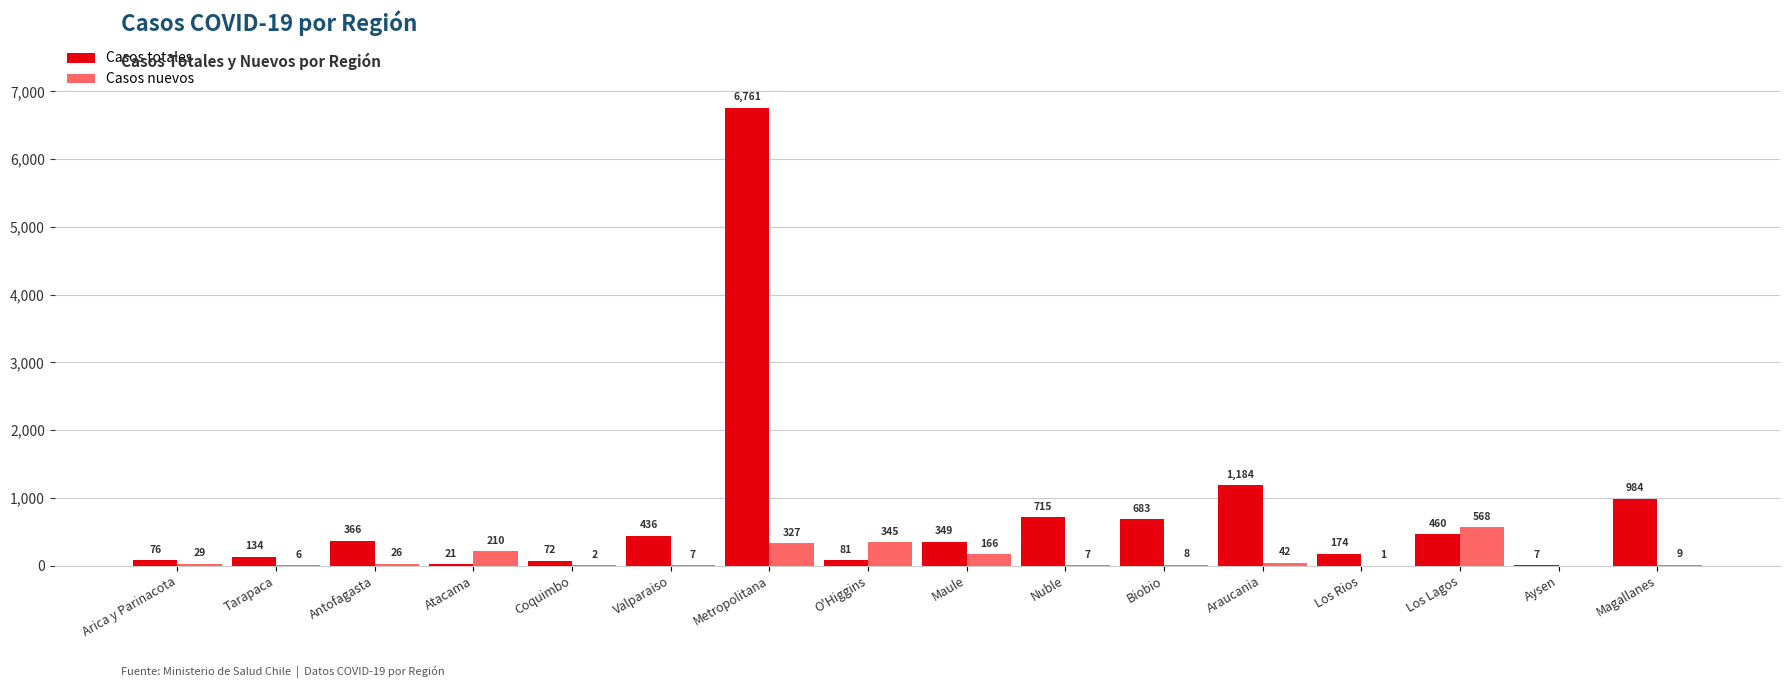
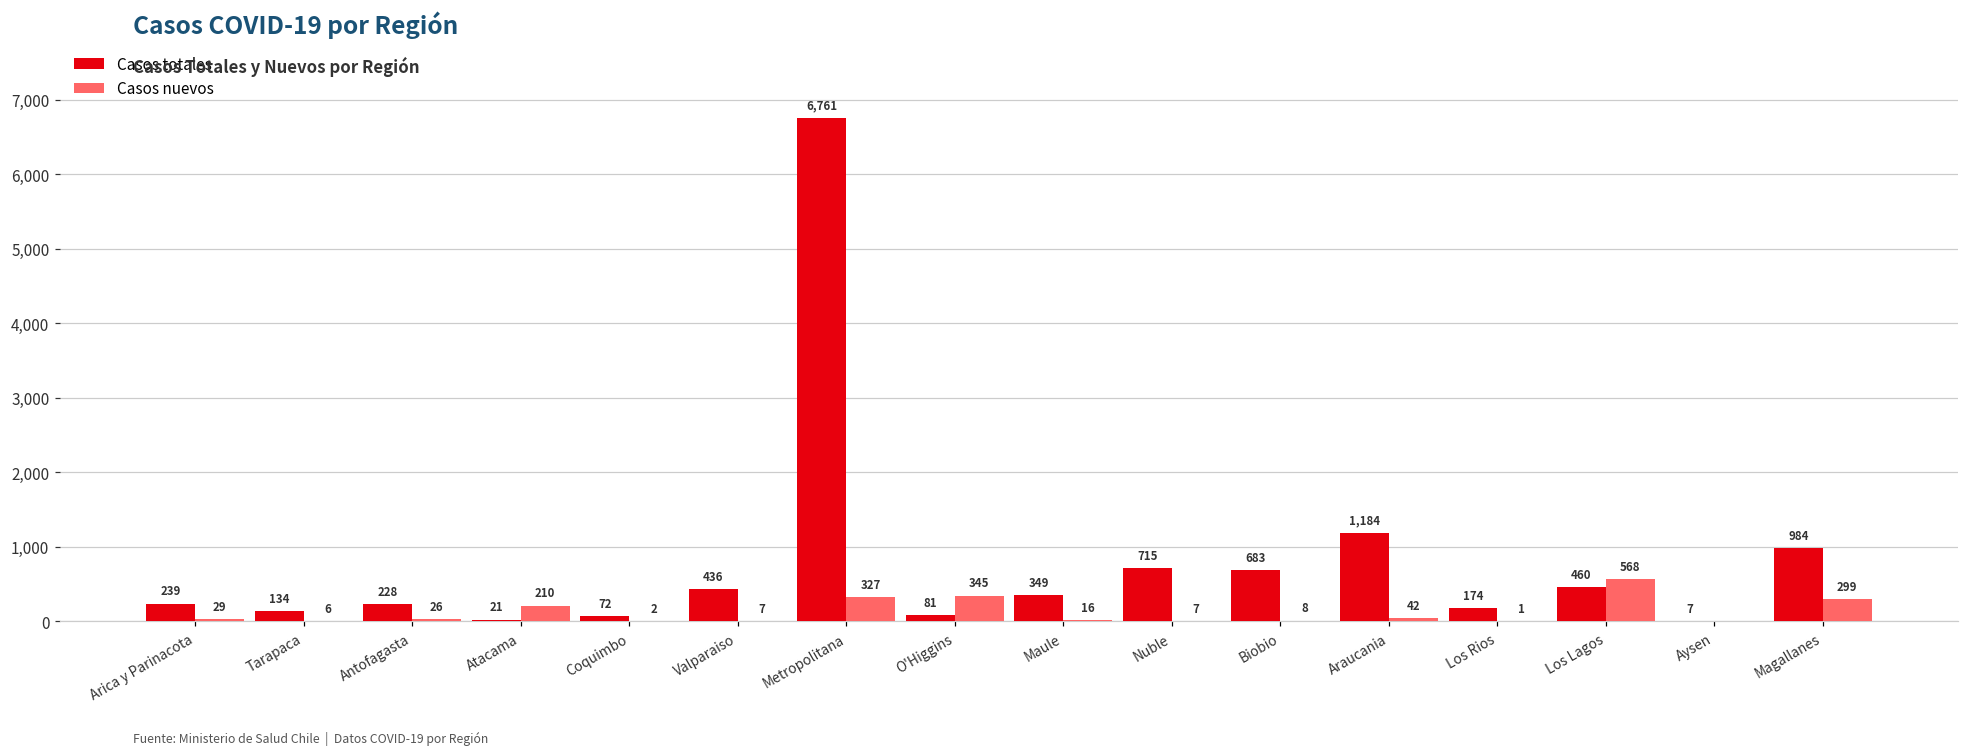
  {
    "Casos totales": {
-     "Arica y Parinacota": "76",
+     "Arica y Parinacota": "239",
      "Tarapaca": "134",
-     "Antofagasta": "366",
+     "Antofagasta": "228",
      "Atacama": "21",
      "Coquimbo": "72",
      "Valparaiso": "436",
      "Metropolitana": "6,761",
      "O'Higgins": "81",
      "Maule": "349",
      "Nuble": "715",
      "Biobio": "683",
      "Araucania": "1,184",
      "Los Rios": "174",
      "Los Lagos": "460",
      "Aysen": "7",
      "Magallanes": "984"
    },
    "Casos nuevos": {
      "Arica y Parinacota": "29",
      "Tarapaca": "6",
      "Antofagasta": "26",
      "Atacama": "210",
      "Coquimbo": "2",
      "Valparaiso": "7",
      "Metropolitana": "327",
      "O'Higgins": "345",
-     "Maule": "166",
+     "Maule": "16",
      "Nuble": "7",
      "Biobio": "8",
      "Araucania": "42",
      "Los Rios": "1",
      "Los Lagos": "568",
-     "Magallanes": "9"
+     "Magallanes": "299"
    }
  }
